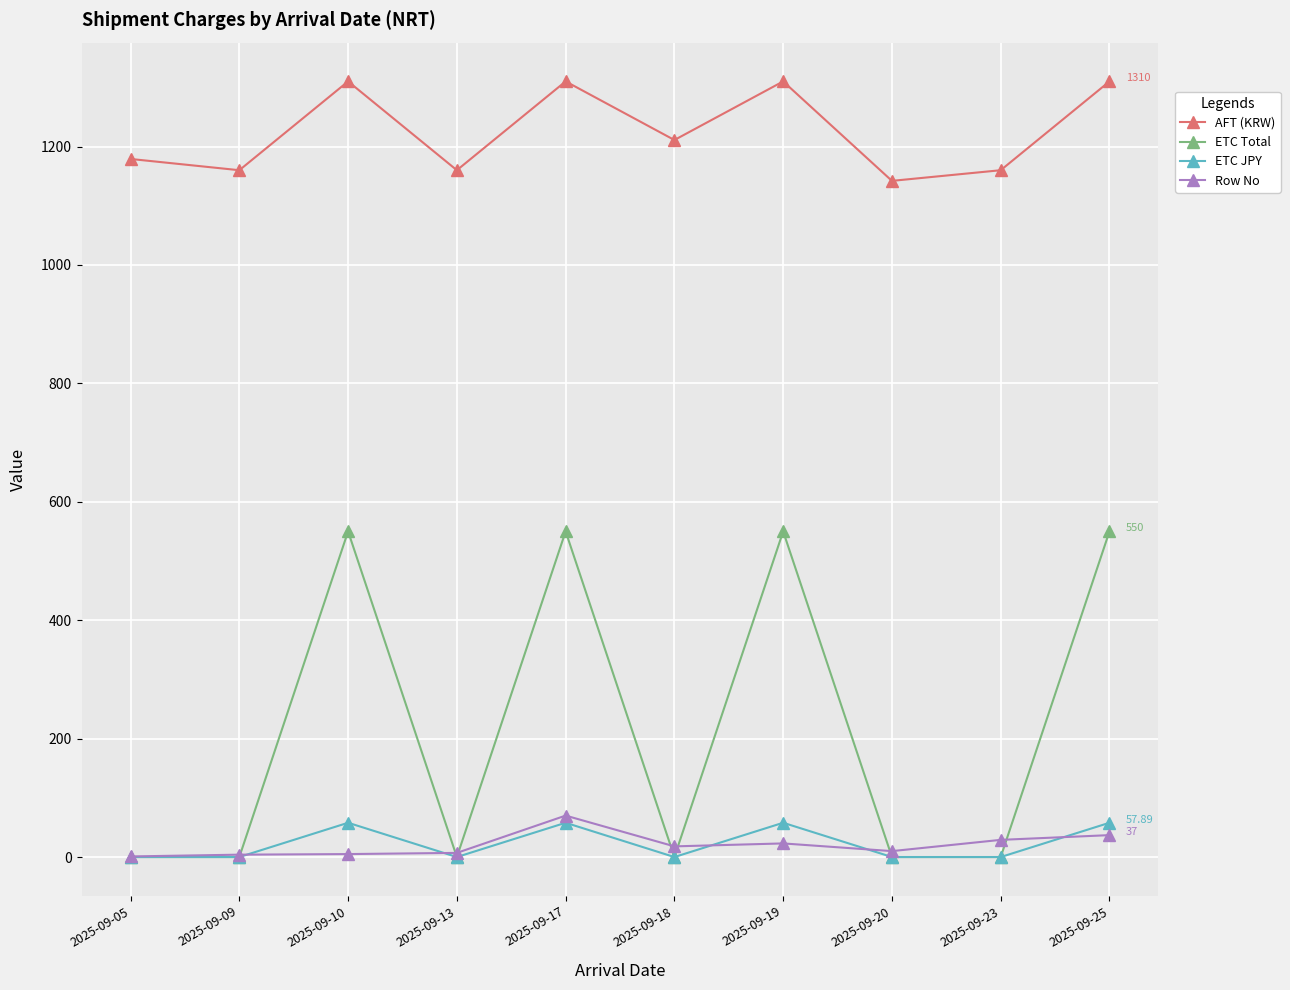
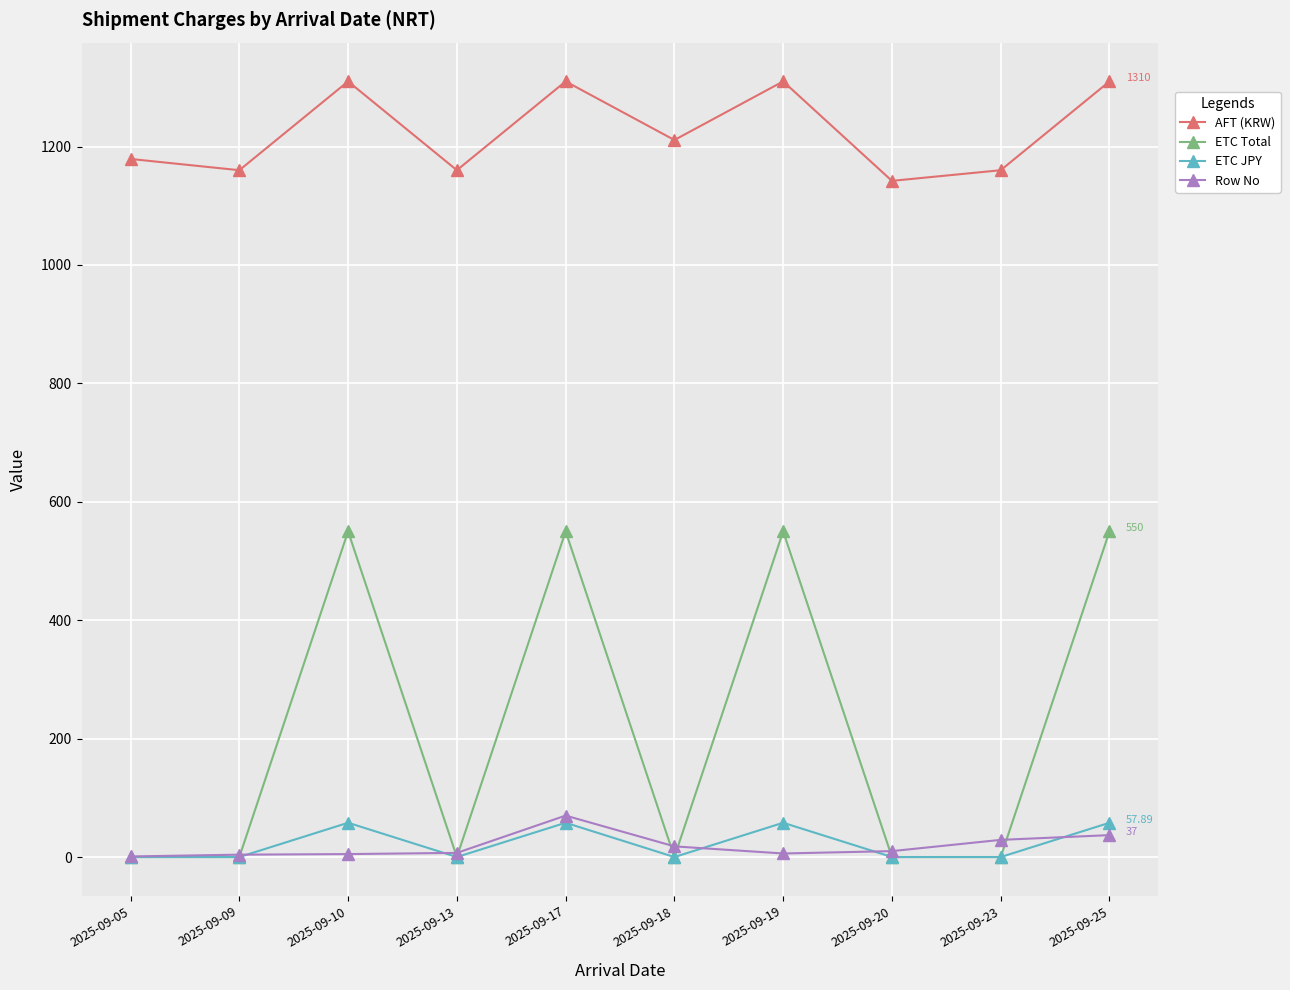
  {
    "AFT (KRW)": {
      "2025-09-25": 1310
    },
    "ETC Total": {
      "2025-09-25": 550
    },
    "ETC JPY": {
      "2025-09-25": 57.89
    },
    "Row No": {
      "2025-09-10": 10,
      "2025-09-13": 10,
      "2025-09-17": 70,
      "2025-09-18": 20,
-     "2025-09-19": 20,
+     "2025-09-19": 10,
      "2025-09-20": 10,
      "2025-09-23": 30
    }
  }
